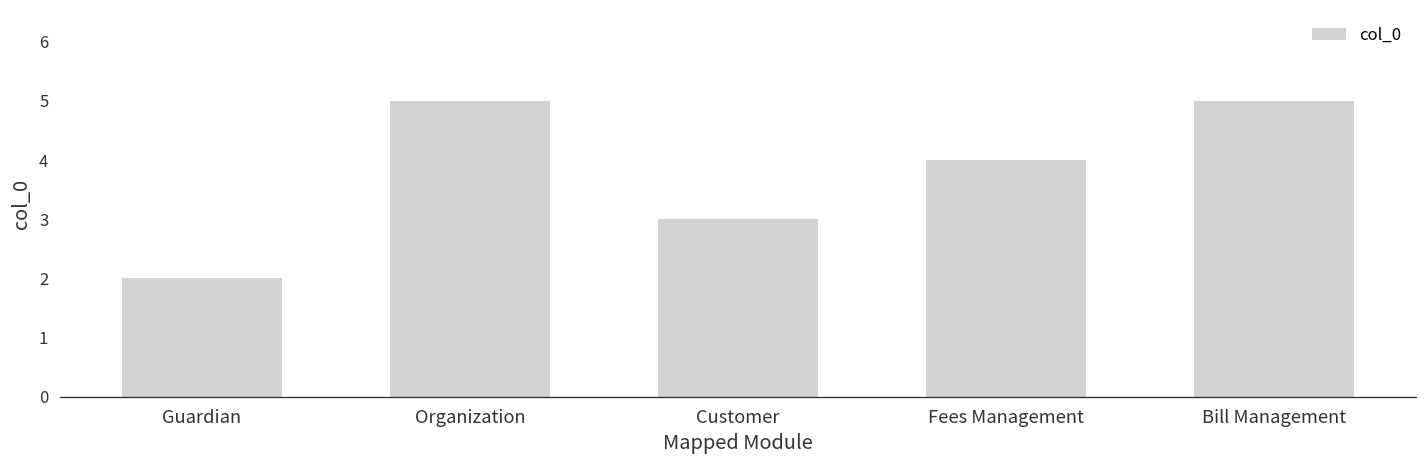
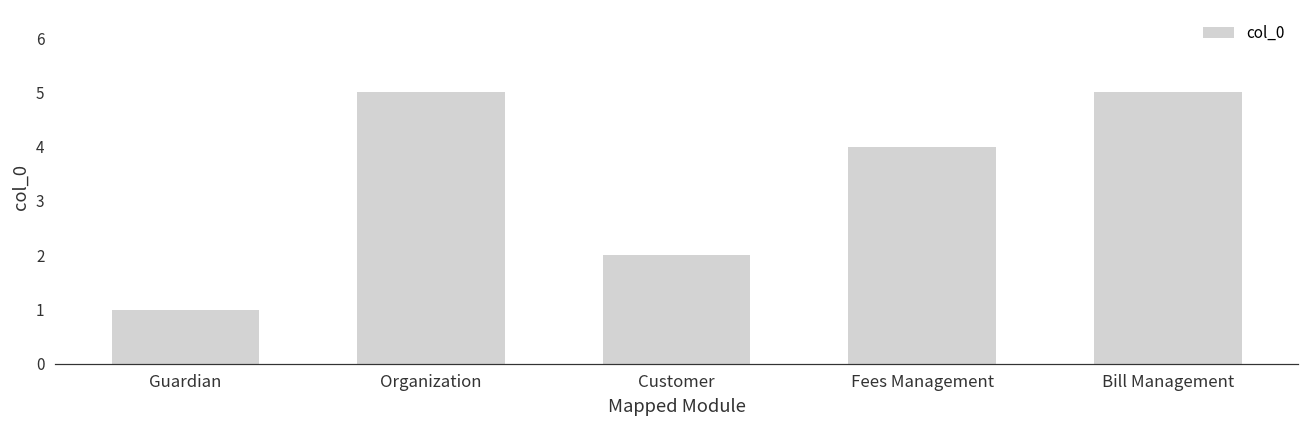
  {
-   "Guardian": 2,
+   "Guardian": 1,
    "Organization": 5,
-   "Customer": 3,
+   "Customer": 2,
    "Fees Management": 4,
    "Bill Management": 5
  }
